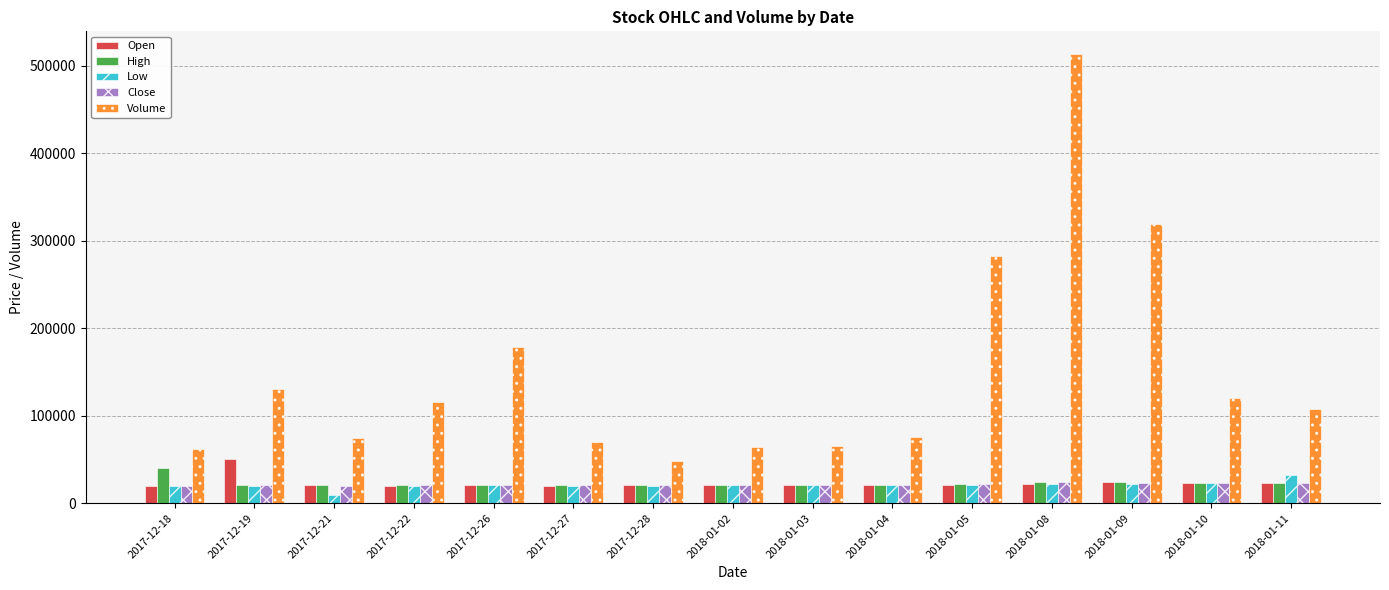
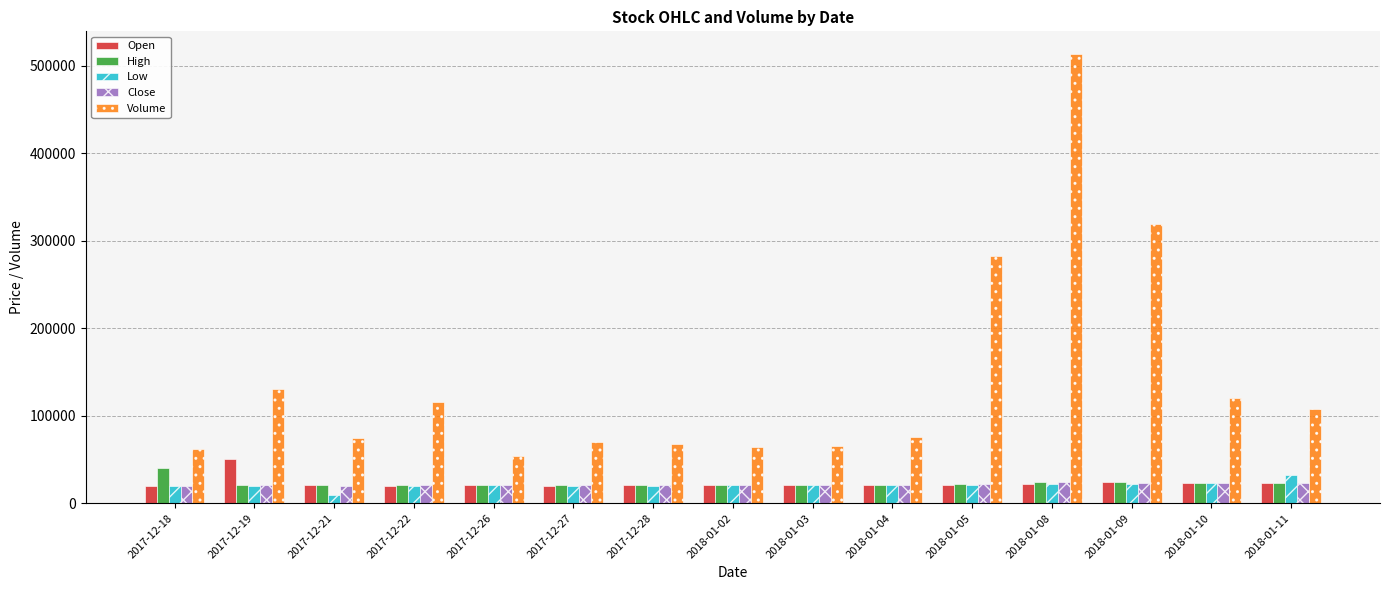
  {
    "Open": {
      "2017-12-18": 20000,
      "2017-12-19": 50000,
      "2017-12-21": 20000,
      "2017-12-22": 20000,
      "2017-12-26": 20000,
      "2017-12-27": 20000,
      "2017-12-28": 20000,
      "2018-01-02": 20000,
      "2018-01-03": 20000,
      "2018-01-04": 20000,
      "2018-01-05": 20000,
      "2018-01-08": 20000,
      "2018-01-09": 20000,
      "2018-01-10": 20000,
      "2018-01-11": 20000
    },
    "High": {
      "2017-12-18": 40000,
      "2017-12-19": 20000,
      "2017-12-21": 20000,
      "2017-12-22": 20000,
      "2017-12-26": 20000,
      "2017-12-27": 20000,
      "2017-12-28": 20000,
      "2018-01-02": 20000,
      "2018-01-03": 20000,
      "2018-01-04": 20000,
      "2018-01-05": 20000,
      "2018-01-08": 20000,
      "2018-01-09": 20000,
      "2018-01-10": 20000,
      "2018-01-11": 20000
    },
    "Low": {
      "2017-12-18": 20000,
      "2017-12-19": 20000,
      "2017-12-21": 10000,
      "2017-12-22": 20000,
      "2017-12-26": 20000,
      "2017-12-27": 20000,
      "2017-12-28": 20000,
      "2018-01-02": 20000,
      "2018-01-03": 20000,
      "2018-01-04": 20000,
      "2018-01-05": 20000,
      "2018-01-08": 20000,
      "2018-01-09": 20000,
      "2018-01-10": 20000,
      "2018-01-11": 30000
    },
    "Close": {
      "2017-12-18": 20000,
      "2017-12-19": 20000,
      "2017-12-21": 20000,
      "2017-12-22": 20000,
      "2017-12-26": 20000,
      "2017-12-27": 20000,
      "2017-12-28": 20000,
      "2018-01-02": 20000,
      "2018-01-03": 20000,
      "2018-01-04": 20000,
      "2018-01-05": 20000,
      "2018-01-08": 20000,
      "2018-01-09": 20000,
      "2018-01-10": 20000,
      "2018-01-11": 20000
    },
    "Volume": {
      "2017-12-18": 60000,
      "2017-12-19": 130000,
      "2017-12-21": 70000,
      "2017-12-22": 120000,
-     "2017-12-26": 180000,
+     "2017-12-26": 50000,
      "2017-12-27": 70000,
-     "2017-12-28": 50000,
+     "2017-12-28": 70000,
      "2018-01-02": 60000,
      "2018-01-03": 70000,
      "2018-01-04": 80000,
      "2018-01-05": 280000,
      "2018-01-08": 510000,
      "2018-01-09": 320000,
      "2018-01-10": 120000,
      "2018-01-11": 110000
    }
  }
